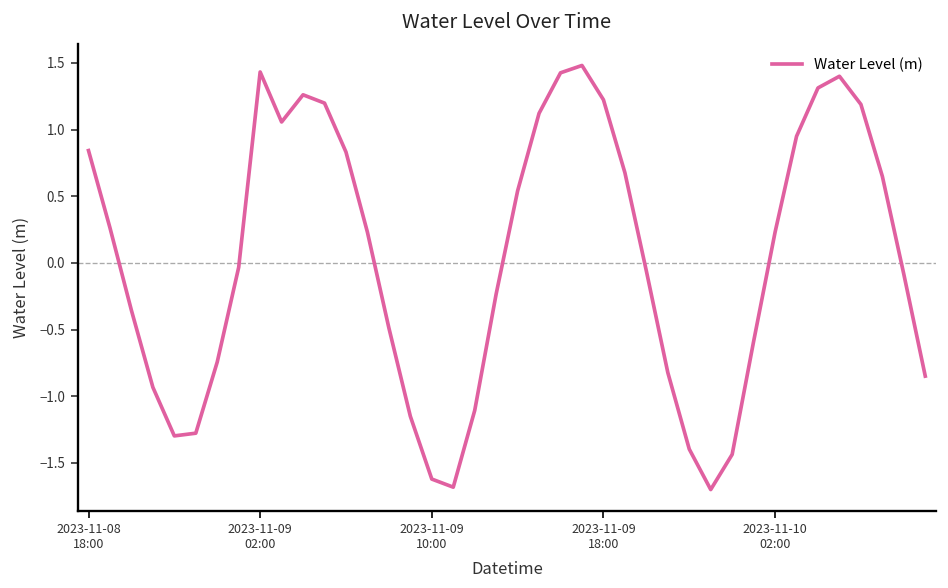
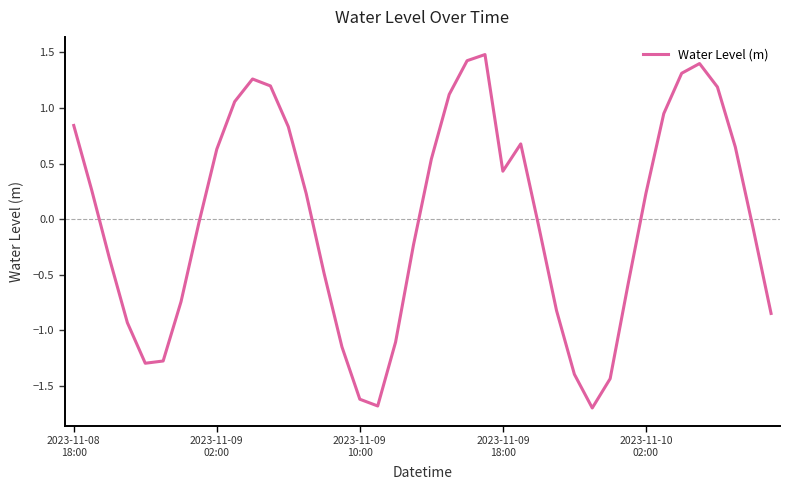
  {
    "2023-11-08 18:00": 0.84,
-   "2023-11-09 02:00": 1.43,
+   "2023-11-09 02:00": 0.63,
    "2023-11-09 10:00": -1.62,
-   "2023-11-09 18:00": 1.22,
+   "2023-11-09 18:00": 0.43,
    "2023-11-10 02:00": 0.23
  }
